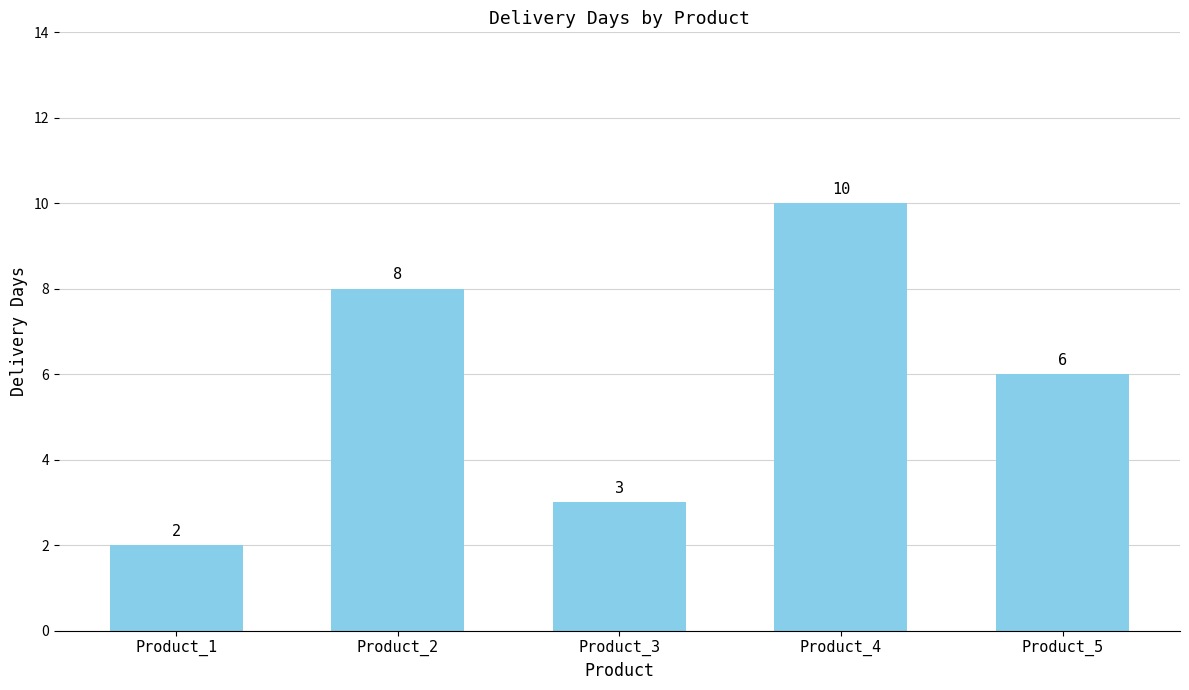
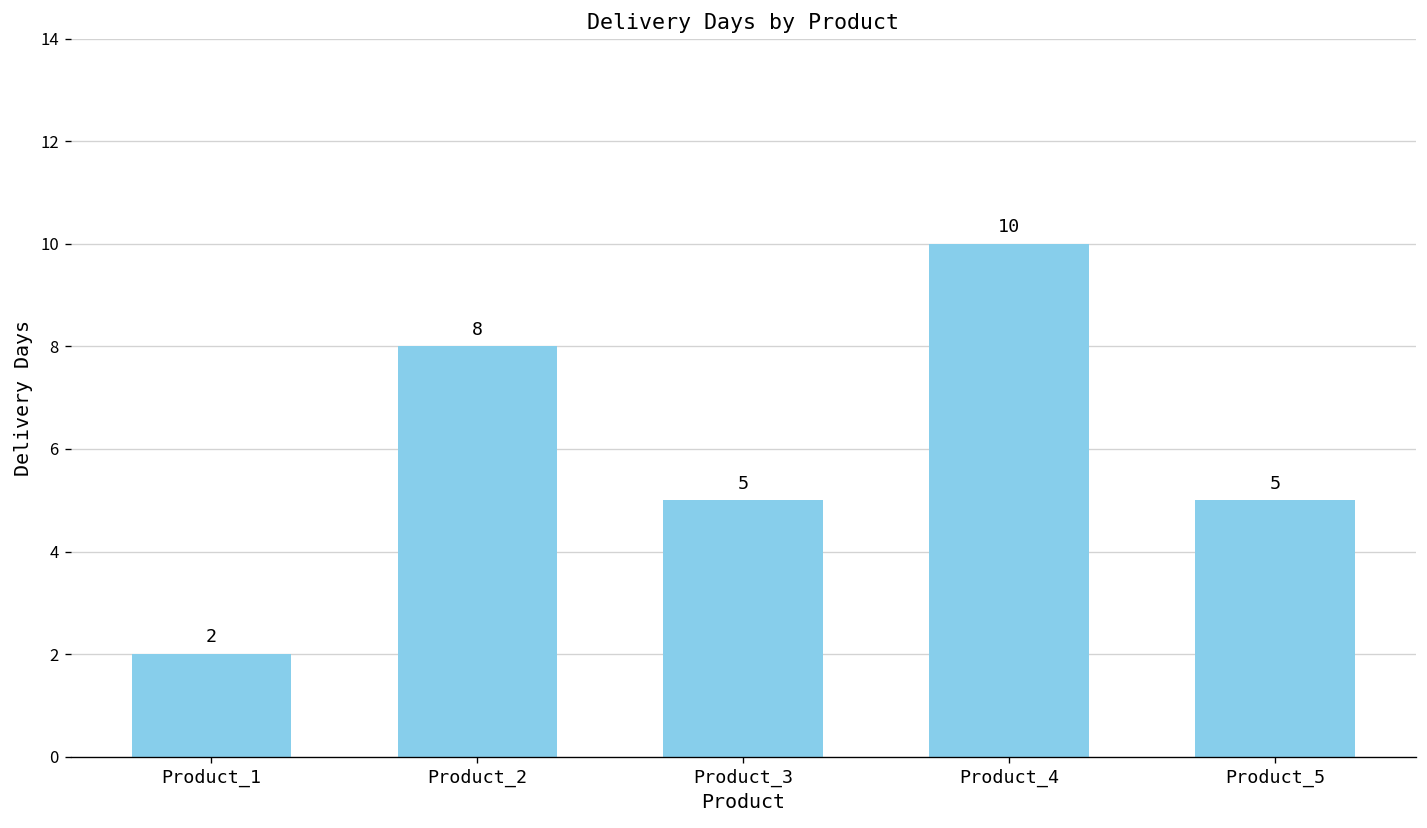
  {
    "Product_1": 2,
    "Product_2": 8,
-   "Product_3": 3,
+   "Product_3": 5,
    "Product_4": 10,
-   "Product_5": 6
+   "Product_5": 5
  }
